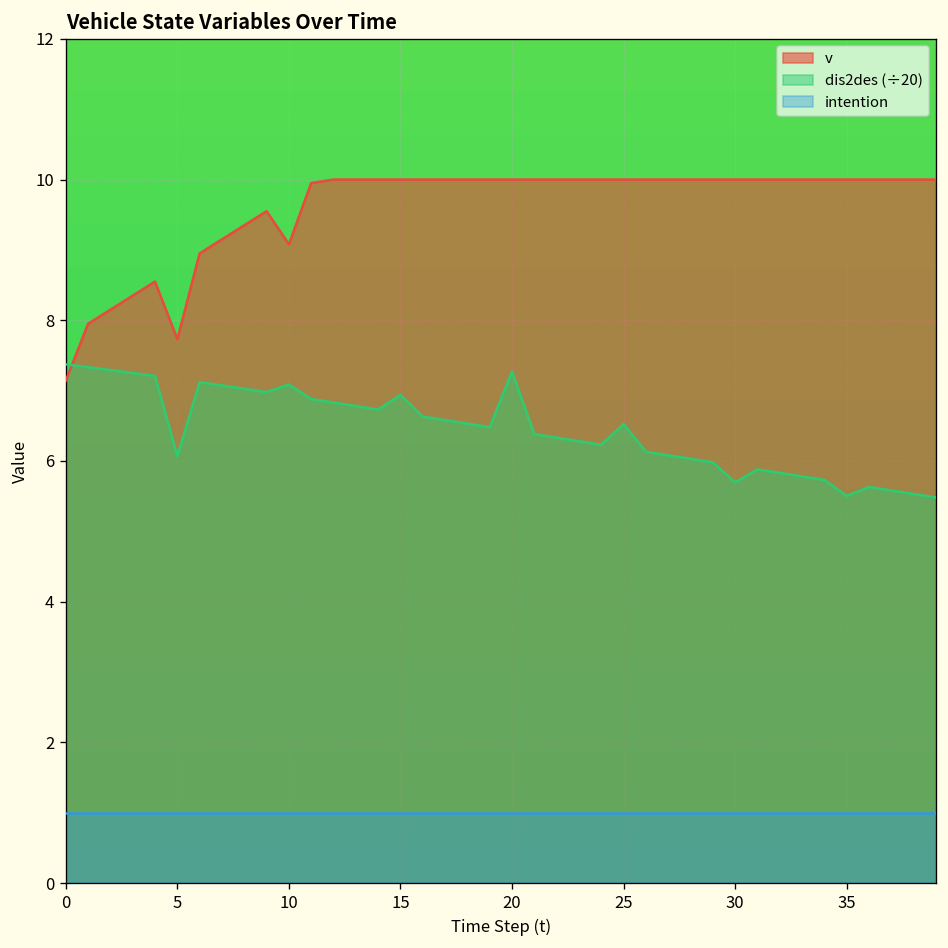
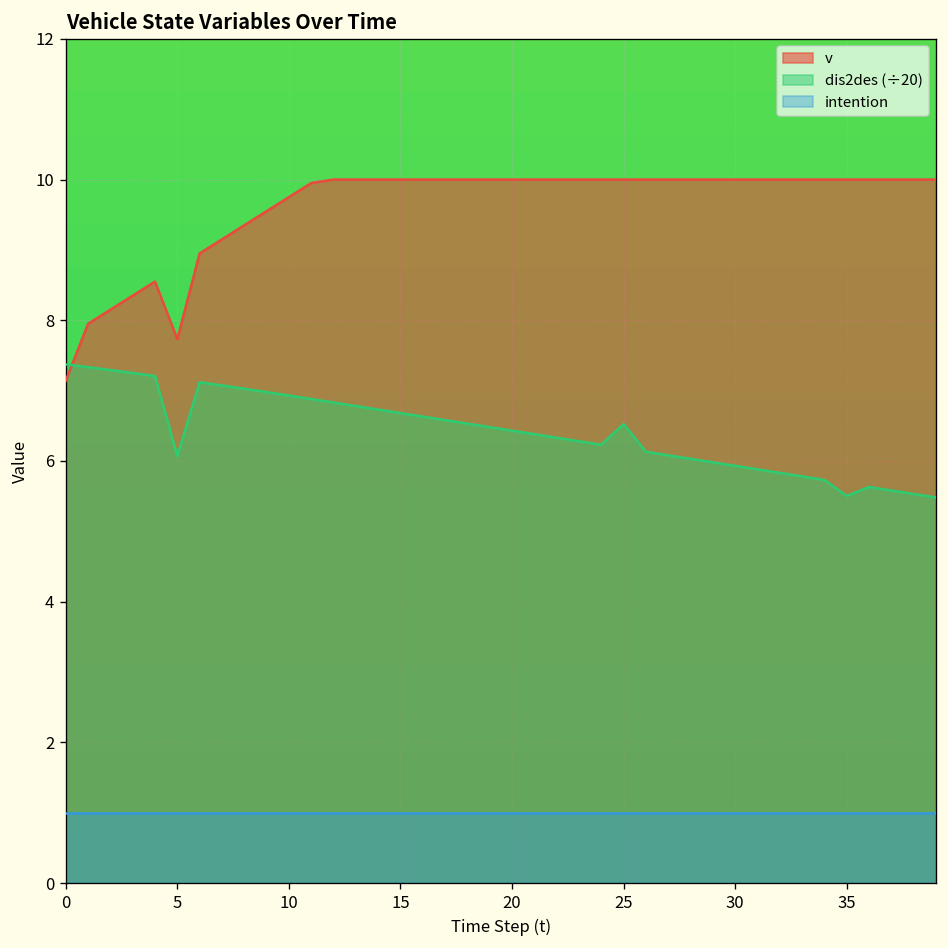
  {
    "v": {
      "0": 7.1,
      "5": 7.7,
-     "10": 9.1,
+     "10": 9.8,
      "15": 10.0,
      "20": 10.0,
      "25": 10.0,
      "30": 10.0,
      "35": 10.0
    },
    "dis2des (÷20)": {
      "0": 7.4,
      "5": 6.1,
-     "10": 7.1,
-     "15": 6.9,
-     "20": 7.3,
+     "10": 6.9,
+     "15": 6.7,
+     "20": 6.4,
      "25": 6.5,
-     "30": 5.7,
+     "30": 5.9,
      "35": 5.5
    },
    "intention": {
      "0": 1.0,
      "5": 1.0,
      "10": 1.0,
      "15": 1.0,
      "20": 1.0,
      "25": 1.0,
      "30": 1.0,
      "35": 1.0
    }
  }
